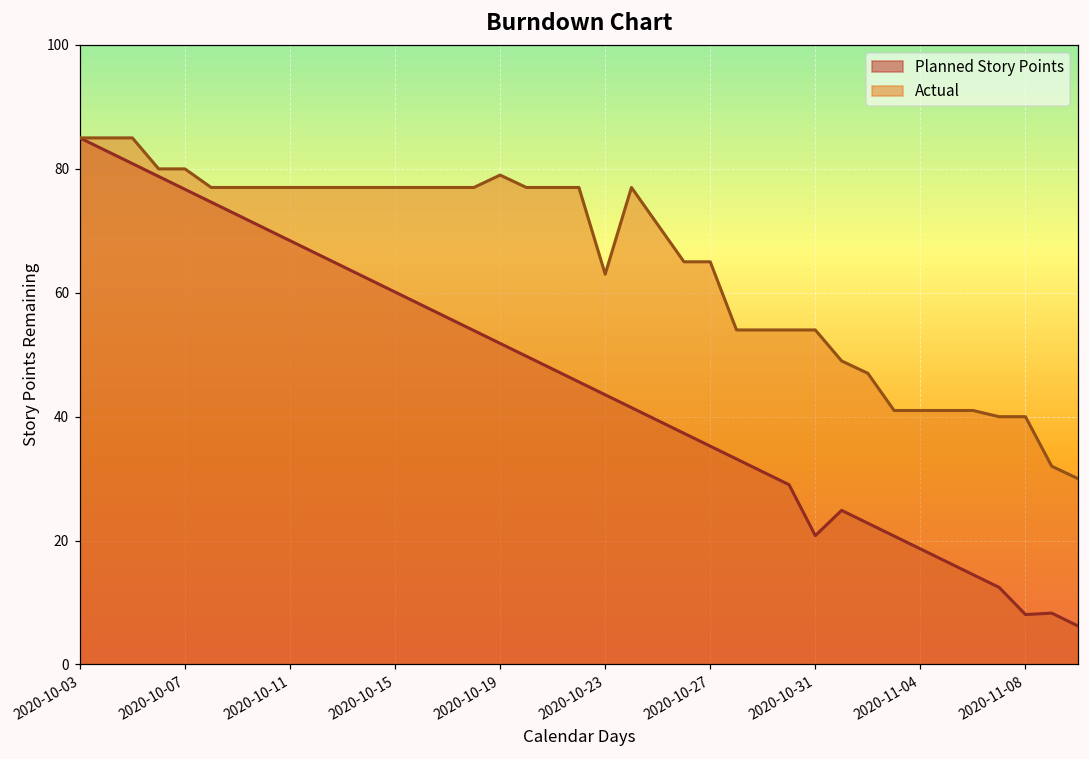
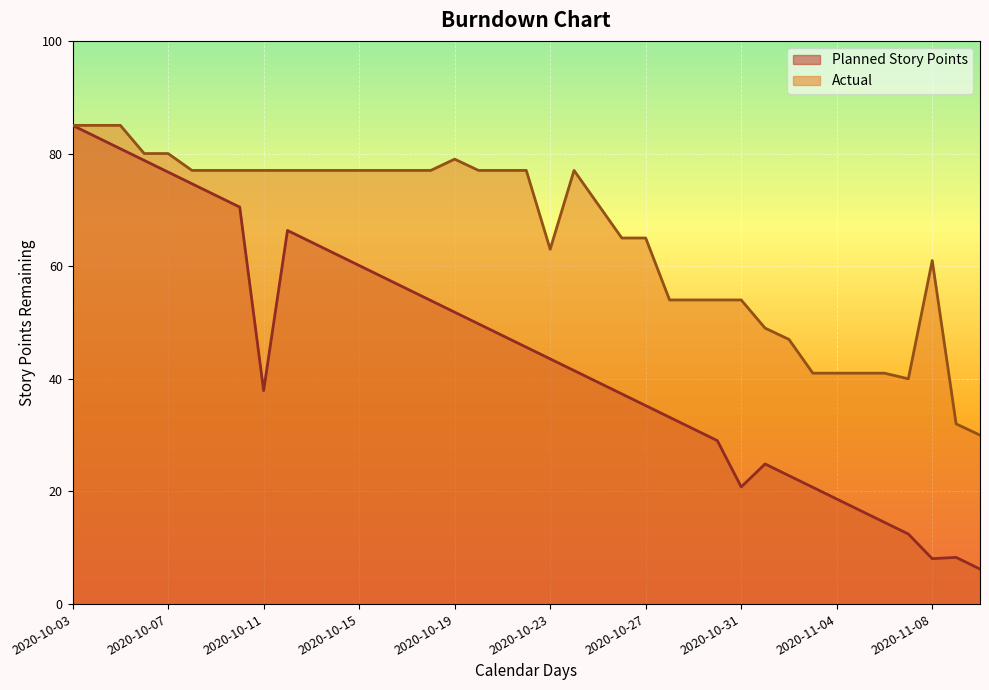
  {
    "Planned Story Points": {
      "2020-10-07": 77,
-     "2020-10-11": 68,
+     "2020-10-11": 38,
      "2020-10-15": 60,
      "2020-10-19": 52,
      "2020-10-23": 44,
      "2020-10-27": 35,
      "2020-10-31": 21,
      "2020-11-04": 19,
      "2020-11-08": 8
    },
    "Actual": {
      "2020-10-07": 80,
      "2020-10-11": 77,
      "2020-10-15": 77,
      "2020-10-19": 79,
      "2020-10-23": 63,
      "2020-10-27": 65,
      "2020-10-31": 54,
      "2020-11-04": 41,
-     "2020-11-08": 40
+     "2020-11-08": 61
    }
  }
